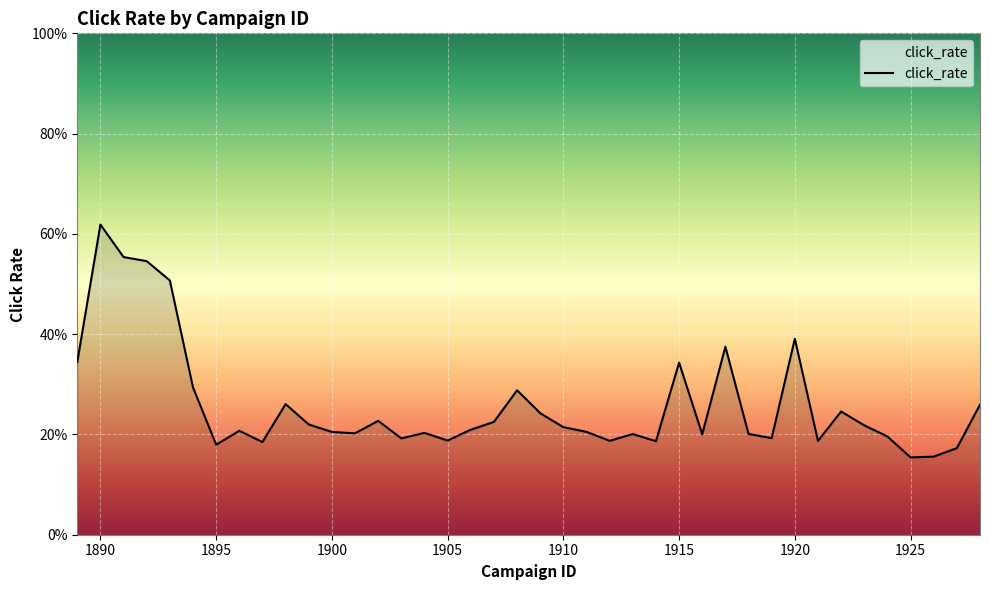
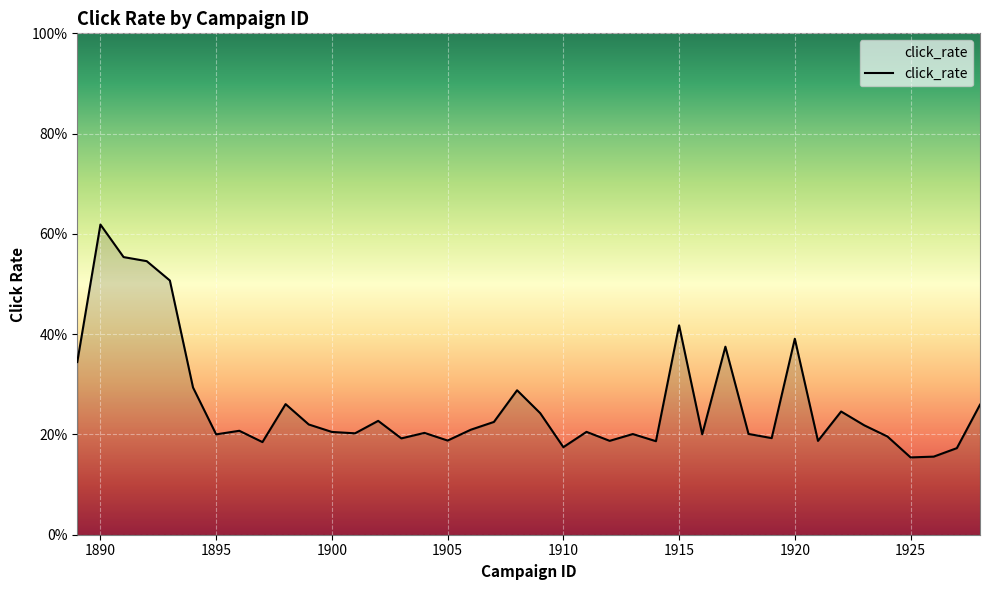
  {
    "1890": "62%",
-   "1895": "18%",
+   "1895": "20%",
    "1900": "20%",
    "1905": "19%",
-   "1910": "21%",
-   "1915": "34%",
+   "1910": "17%",
+   "1915": "42%",
    "1920": "39%",
    "1925": "15%"
  }
